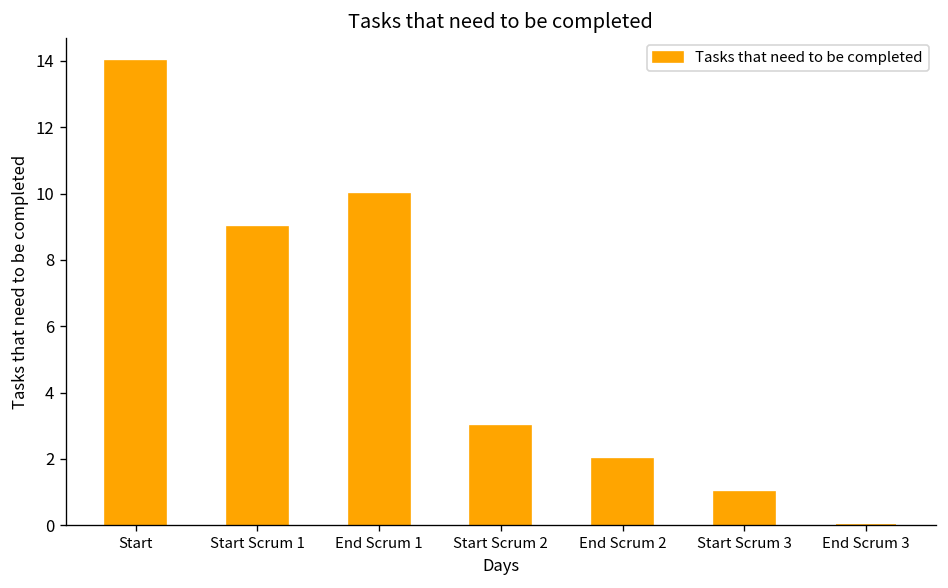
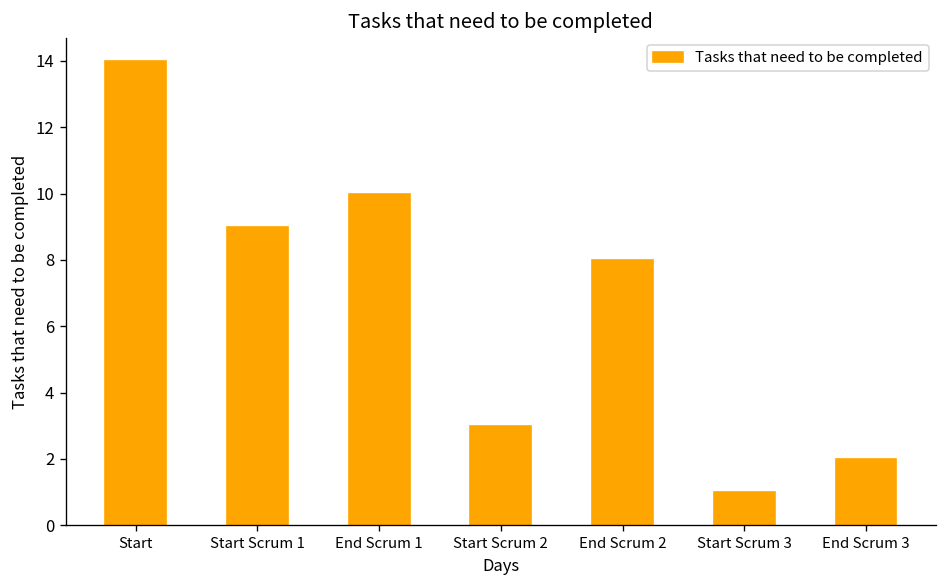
  {
    "Start": 14,
    "Start Scrum 1": 9,
    "End Scrum 1": 10,
    "Start Scrum 2": 3,
-   "End Scrum 2": 2,
+   "End Scrum 2": 8,
    "Start Scrum 3": 1,
-   "End Scrum 3": 0
+   "End Scrum 3": 2
  }
